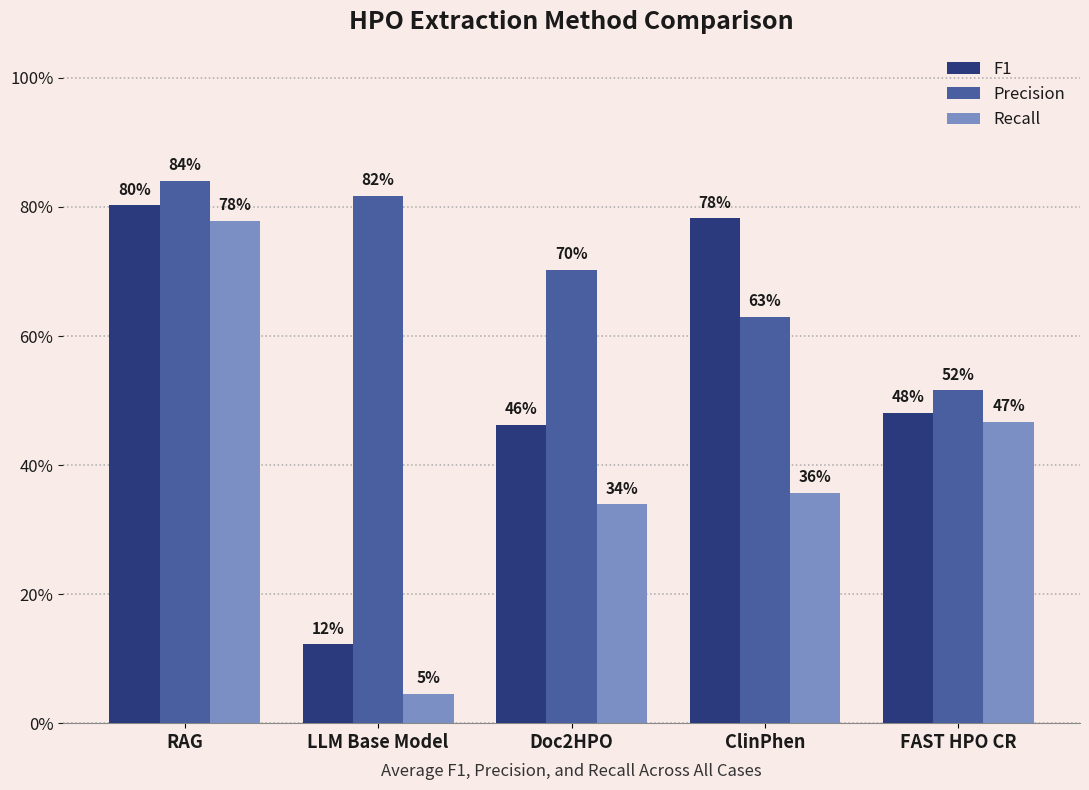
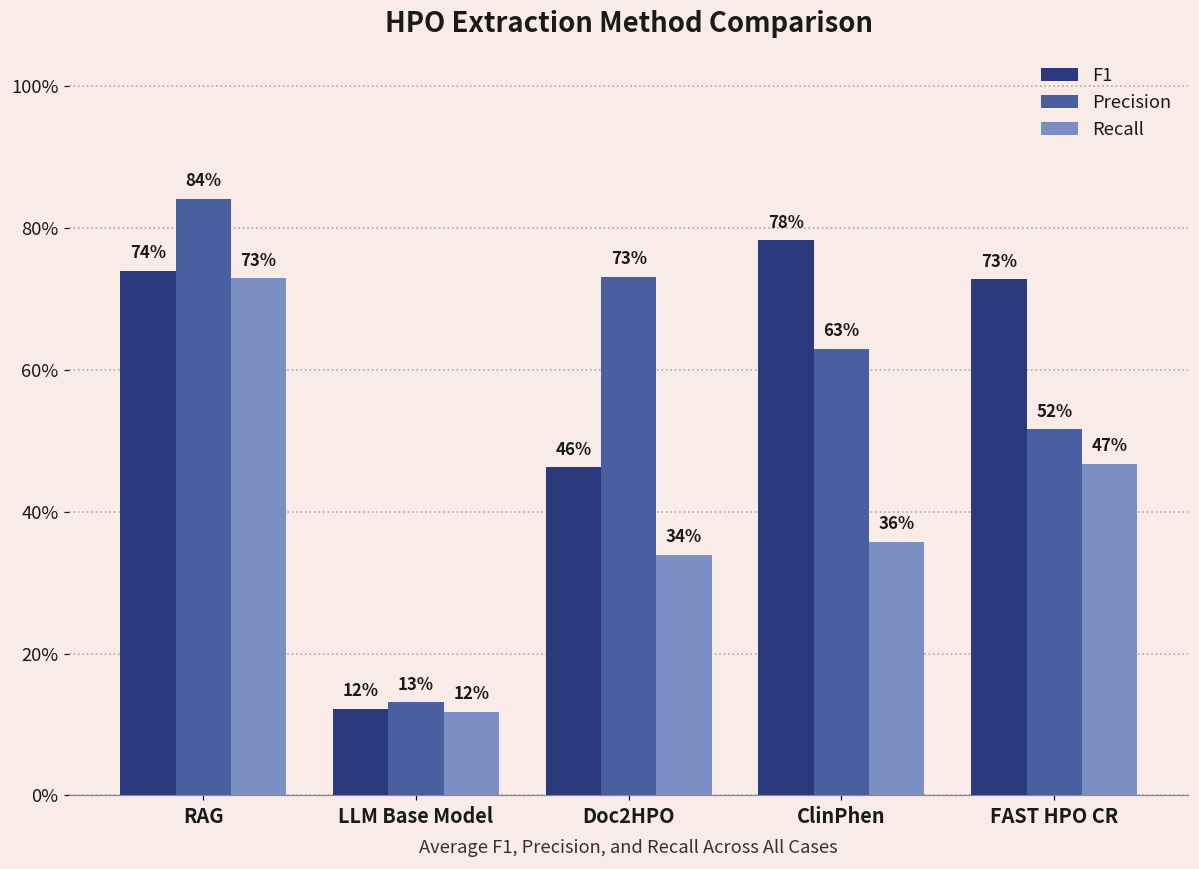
  {
    "F1": {
-     "RAG": "80%",
+     "RAG": "74%",
      "LLM Base Model": "12%",
      "Doc2HPO": "46%",
      "ClinPhen": "78%",
-     "FAST HPO CR": "48%"
+     "FAST HPO CR": "73%"
    },
    "Precision": {
      "RAG": "84%",
-     "LLM Base Model": "82%",
-     "Doc2HPO": "70%",
+     "LLM Base Model": "13%",
+     "Doc2HPO": "73%",
      "ClinPhen": "63%",
      "FAST HPO CR": "52%"
    },
    "Recall": {
-     "RAG": "78%",
-     "LLM Base Model": "5%",
+     "RAG": "73%",
+     "LLM Base Model": "12%",
      "Doc2HPO": "34%",
      "ClinPhen": "36%",
      "FAST HPO CR": "47%"
    }
  }
